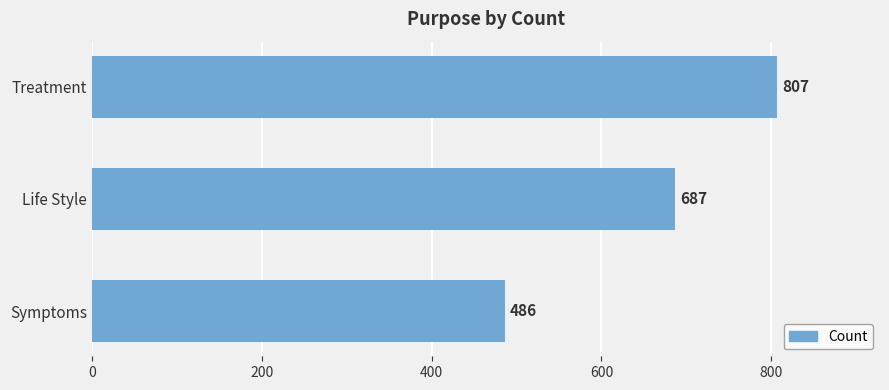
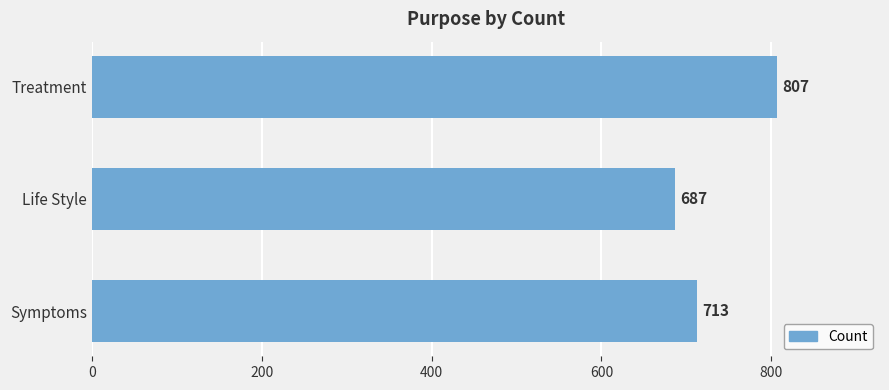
  {
    "Treatment": 807,
    "Life Style": 687,
-   "Symptoms": 486
+   "Symptoms": 713
  }
